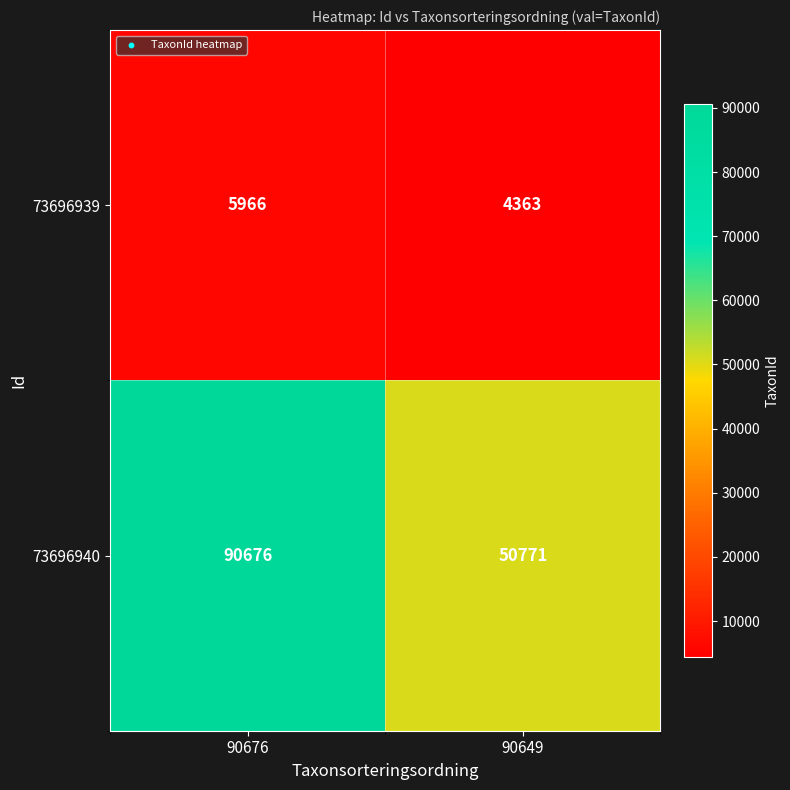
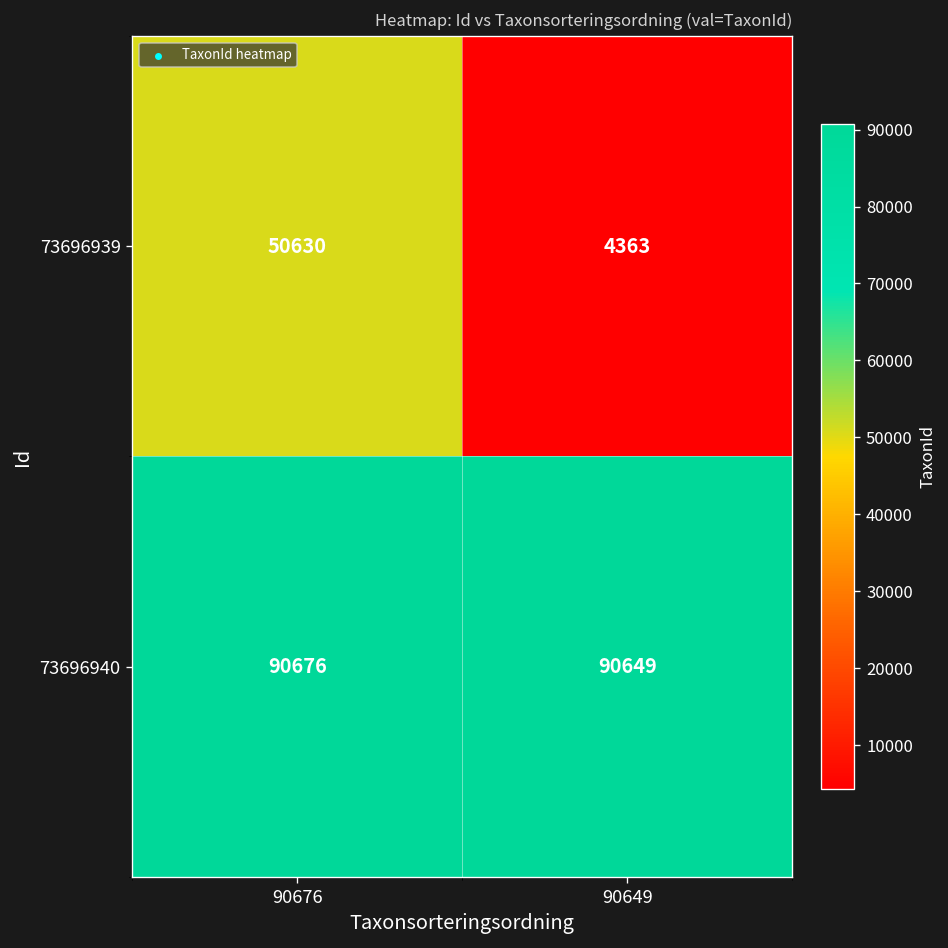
  {
    "73696939": {
-     "90676": 5966,
+     "90676": 50630,
      "90649": 4363
    },
    "73696940": {
      "90676": 90676,
-     "90649": 50771
+     "90649": 90649
    }
  }
